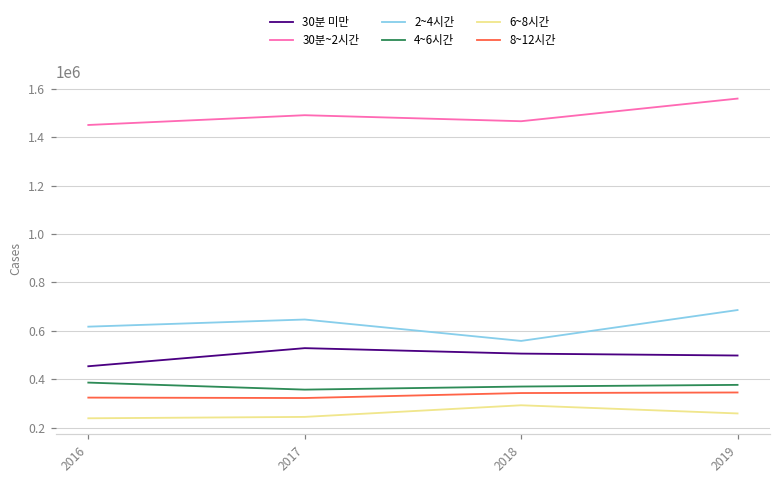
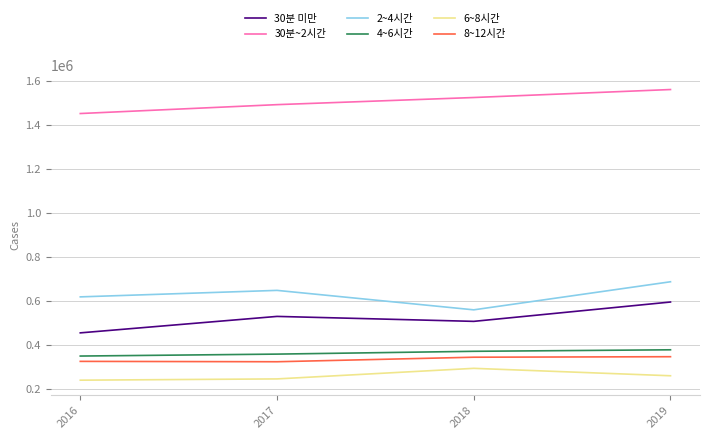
  {
    "30분 미만": {
      "2016": 450000,
      "2017": 530000,
      "2018": 510000,
-     "2019": 500000
+     "2019": 590000
    },
    "30분~2시간": {
      "2016": 1450000,
      "2017": 1490000,
-     "2018": 1470000,
+     "2018": 1520000,
      "2019": 1560000
    },
    "2~4시간": {
      "2016": 620000,
      "2017": 650000,
      "2018": 560000,
      "2019": 690000
    },
    "4~6시간": {
-     "2016": 390000,
+     "2016": 350000,
      "2017": 360000,
      "2018": 370000,
      "2019": 380000
    },
    "6~8시간": {
      "2016": 240000,
      "2017": 240000,
      "2018": 290000,
      "2019": 260000
    },
    "8~12시간": {
      "2016": 320000,
      "2017": 320000,
      "2018": 340000,
      "2019": 340000
    }
  }
